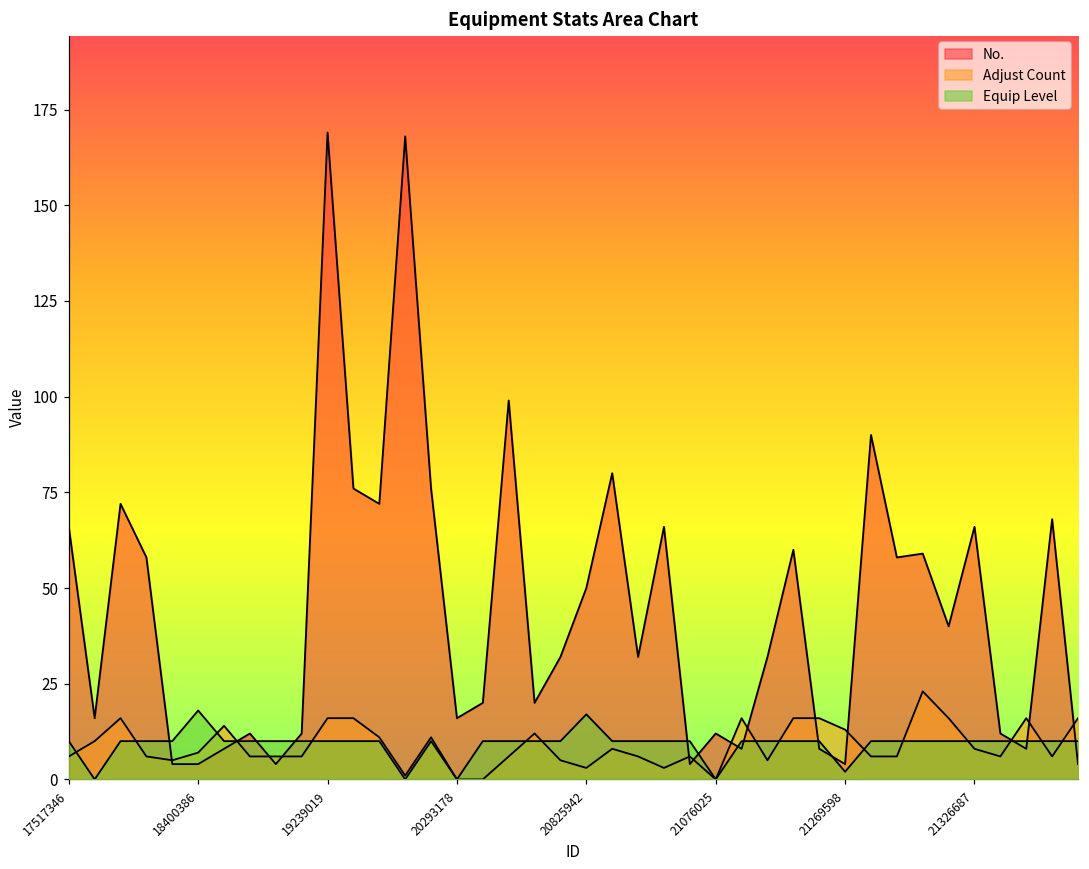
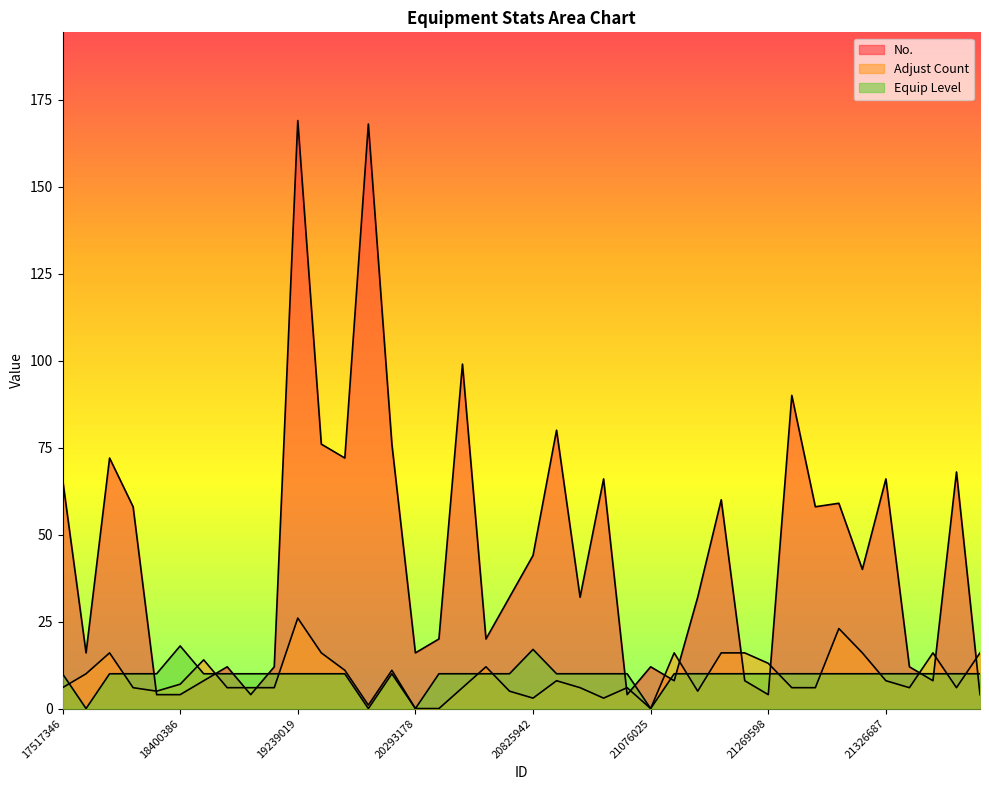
  {
    "No.": {
      "17517346": 66,
      "18400386": 4,
      "19239019": 169,
      "20293178": 16,
-     "20825942": 50,
+     "20825942": 44,
      "21076025": 12,
      "21269598": 4,
      "21326687": 66
    },
    "Adjust Count": {
      "17517346": 6,
      "18400386": 7,
-     "19239019": 16,
+     "19239019": 26,
      "20825942": 3,
      "21269598": 13,
      "21326687": 8
    },
    "Equip Level": {
      "17517346": 10,
      "18400386": 18,
      "19239019": 10,
      "20825942": 17,
-     "21269598": 2,
+     "21269598": 10,
      "21326687": 10
    }
  }
